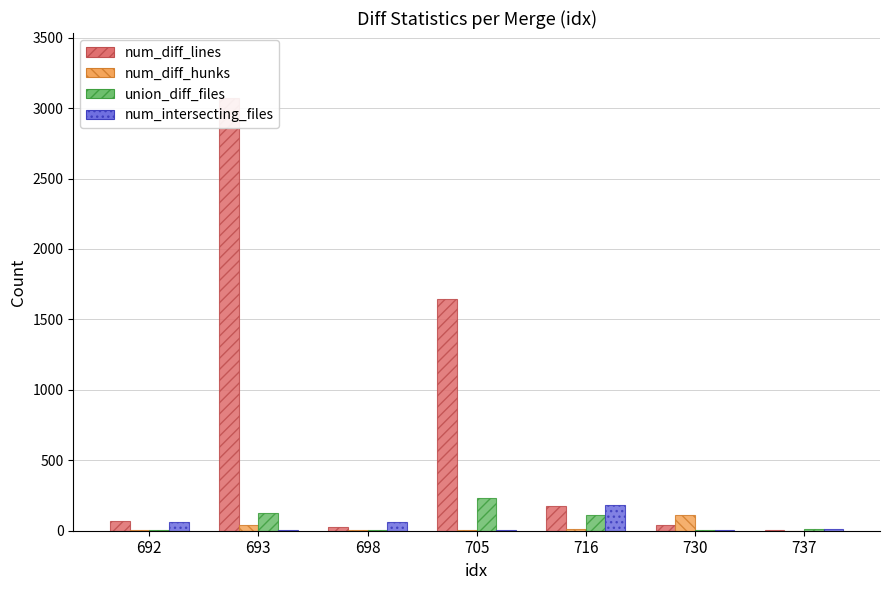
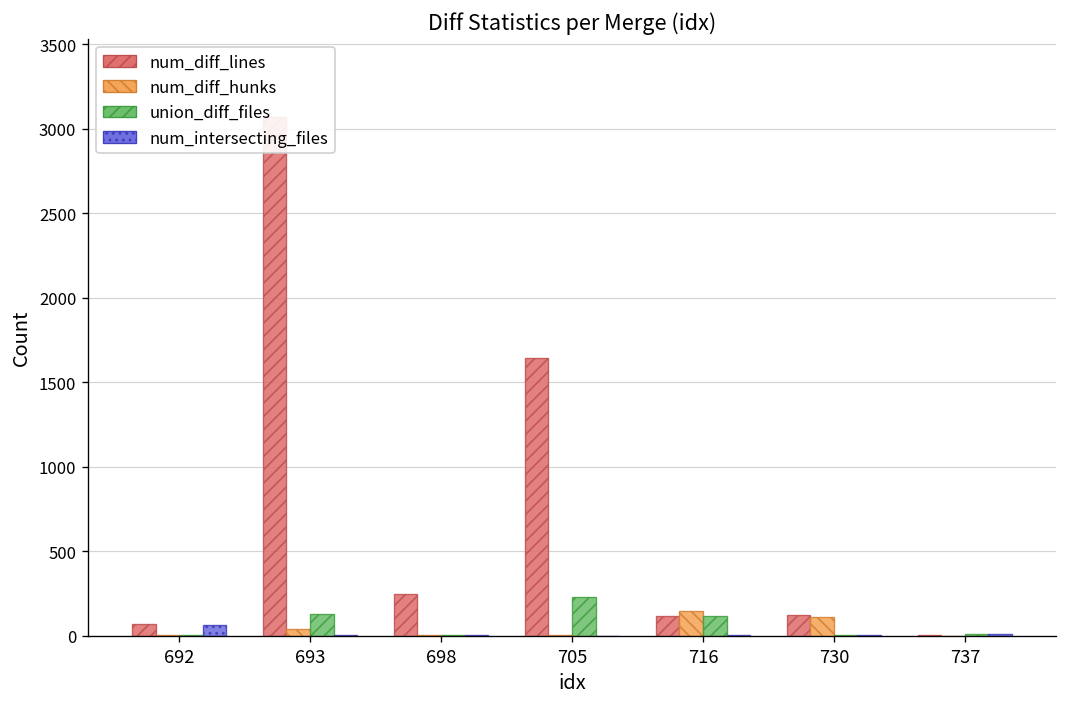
  {
    "num_diff_lines": {
      "692": 70,
-     "698": 30,
+     "698": 250,
      "705": 1640,
-     "716": 180,
-     "730": 40
+     "716": 120,
+     "730": 130
    },
    "num_diff_hunks": {
      "693": 40,
-     "716": 10,
+     "716": 150,
      "730": 110
    },
    "union_diff_files": {
      "693": 130,
      "705": 230,
      "716": 120
    },
    "num_intersecting_files": {
      "692": 70,
-     "698": 70,
-     "716": 180
+     "698": 10,
+     "716": 0
    }
  }
